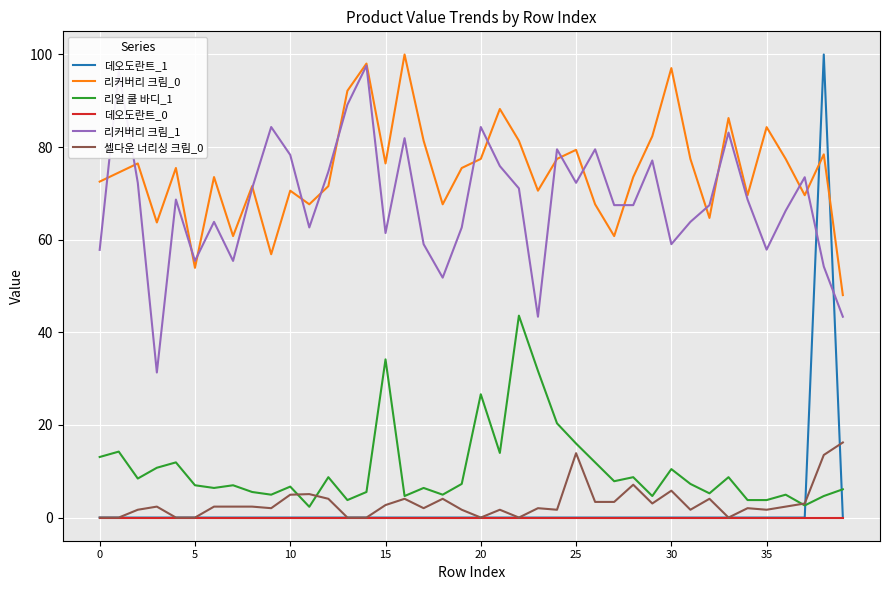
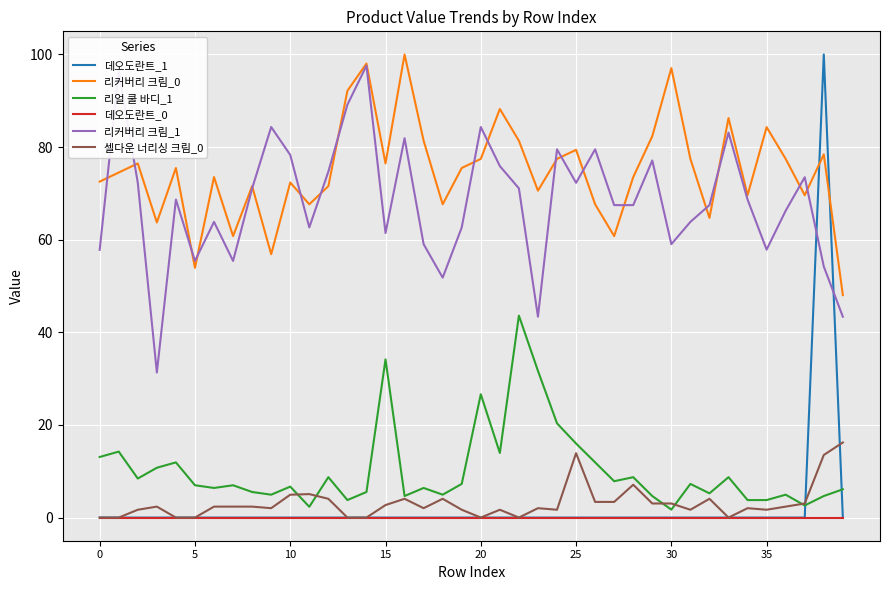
  {
    "리커버리 크림_0": {
      "0": 73,
      "5": 54,
-     "10": 71,
+     "10": 72,
      "15": 76,
      "20": 77,
      "25": 79,
      "30": 97,
      "35": 84
    },
    "리얼 쿨 바디_1": {
      "0": 13,
      "5": 7,
      "10": 7,
      "15": 34,
      "20": 27,
      "25": 16,
-     "30": 10,
+     "30": 2,
      "35": 4
    },
    "리커버리 크림_1": {
      "0": 58,
      "5": 55,
      "10": 78,
      "15": 61,
      "20": 84,
      "25": 72,
      "30": 59,
      "35": 58
    },
    "셀다운 너리싱 크림_0": {
      "10": 5,
      "15": 3,
      "25": 14,
-     "30": 6,
+     "30": 3,
      "35": 2
    }
  }
